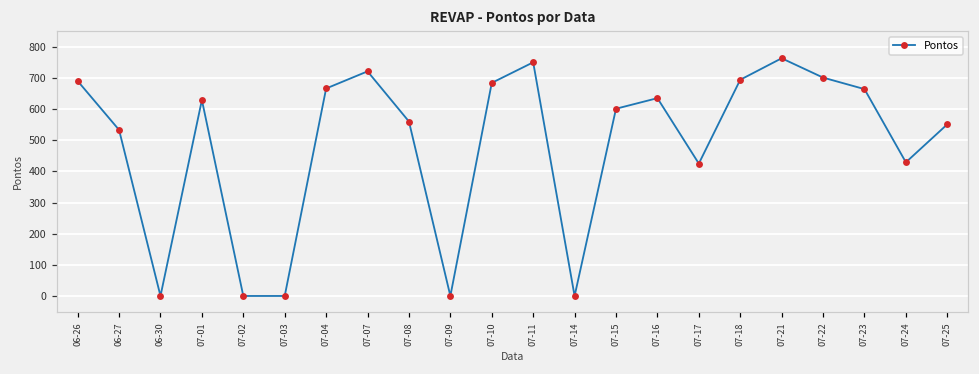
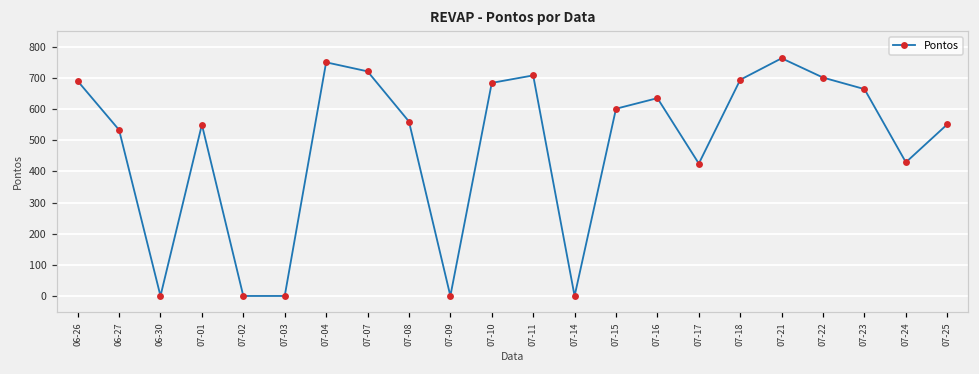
  {
    "06-26": 690,
    "06-27": 530,
    "06-30": 0,
-   "07-01": 630,
+   "07-01": 550,
    "07-02": 0,
    "07-03": 0,
-   "07-04": 670,
+   "07-04": 750,
    "07-07": 720,
    "07-08": 560,
    "07-09": 0,
    "07-10": 680,
-   "07-11": 750,
+   "07-11": 710,
    "07-14": 0,
    "07-15": 600,
    "07-16": 640,
    "07-17": 430,
    "07-18": 690,
    "07-21": 760,
    "07-22": 700,
    "07-23": 660,
    "07-24": 430,
    "07-25": 550
  }
